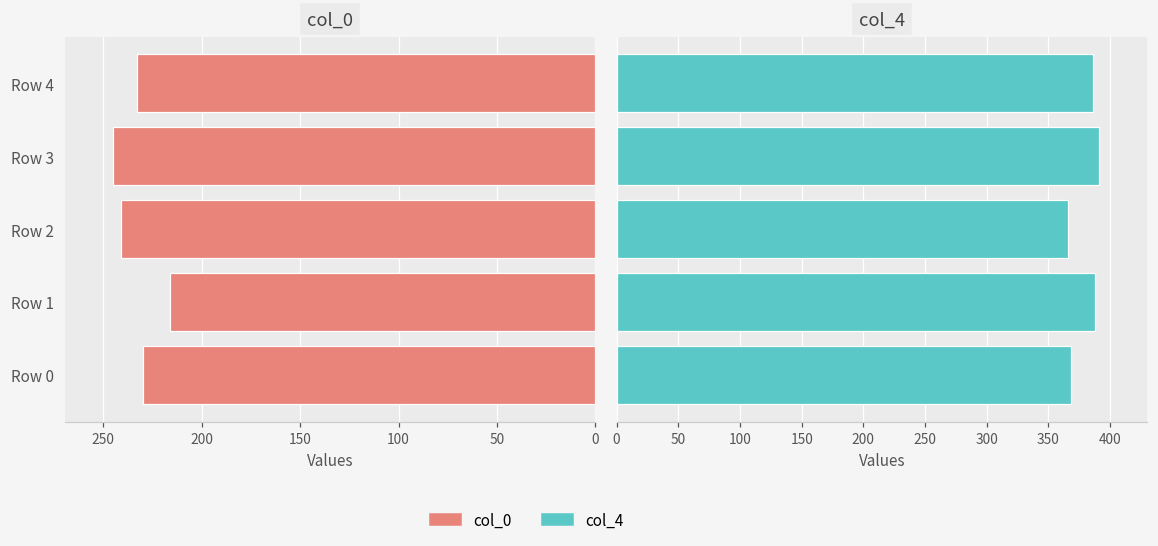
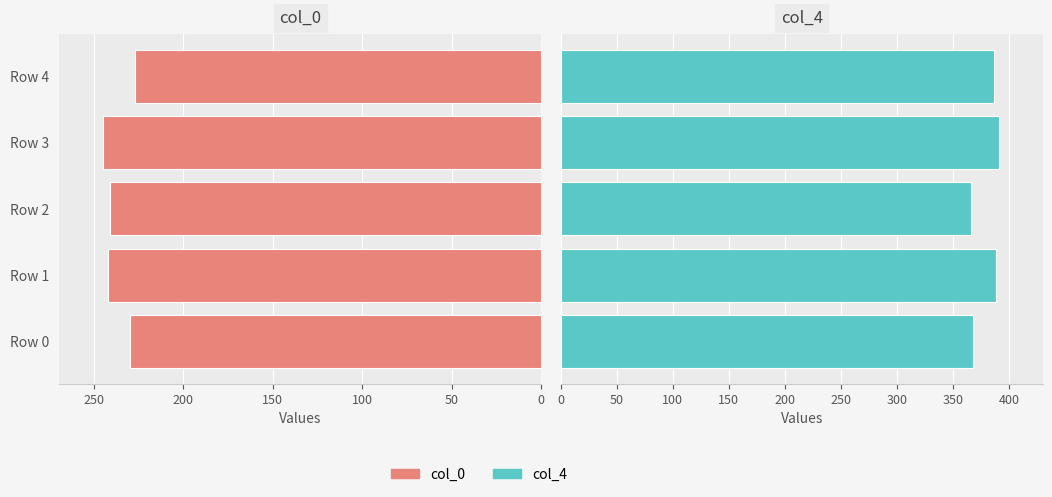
  {
    "col_0": {
-     "Row 4": 233,
+     "Row 4": 227,
      "Row 3": 245,
      "Row 2": 241,
-     "Row 1": 216,
+     "Row 1": 242,
      "Row 0": 230
    }
  }
